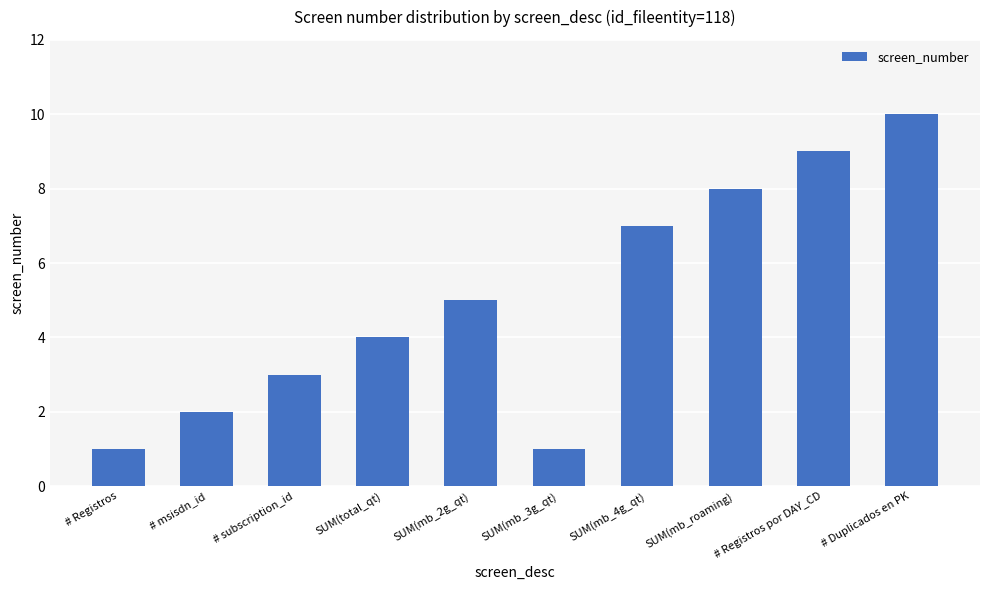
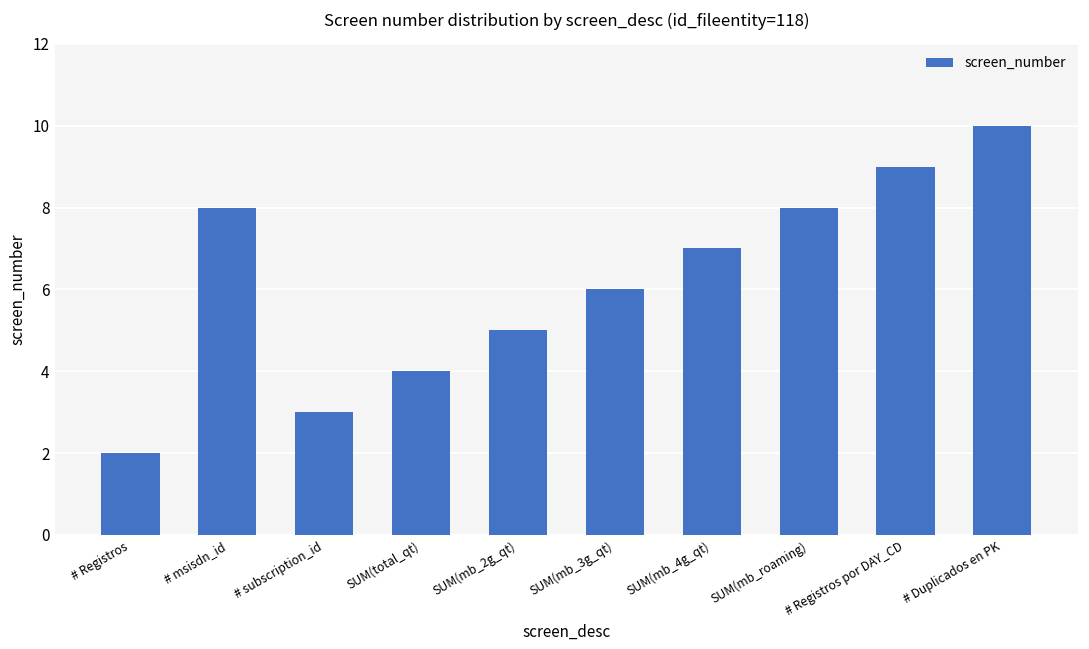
  {
-   "# Registros": 1,
-   "# msisdn_id": 2,
+   "# Registros": 2,
+   "# msisdn_id": 8,
    "# subscription_id": 3,
    "SUM(total_qt)": 4,
    "SUM(mb_2g_qt)": 5,
-   "SUM(mb_3g_qt)": 1,
+   "SUM(mb_3g_qt)": 6,
    "SUM(mb_4g_qt)": 7,
    "SUM(mb_roaming)": 8,
    "# Registros por DAY_CD": 9,
    "# Duplicados en PK": 10
  }
